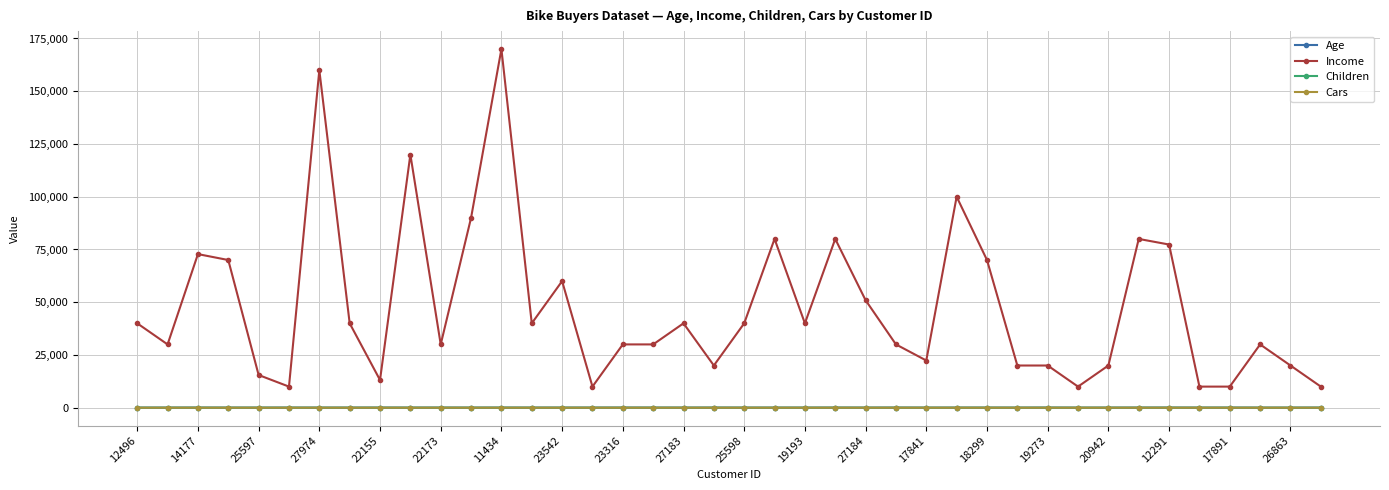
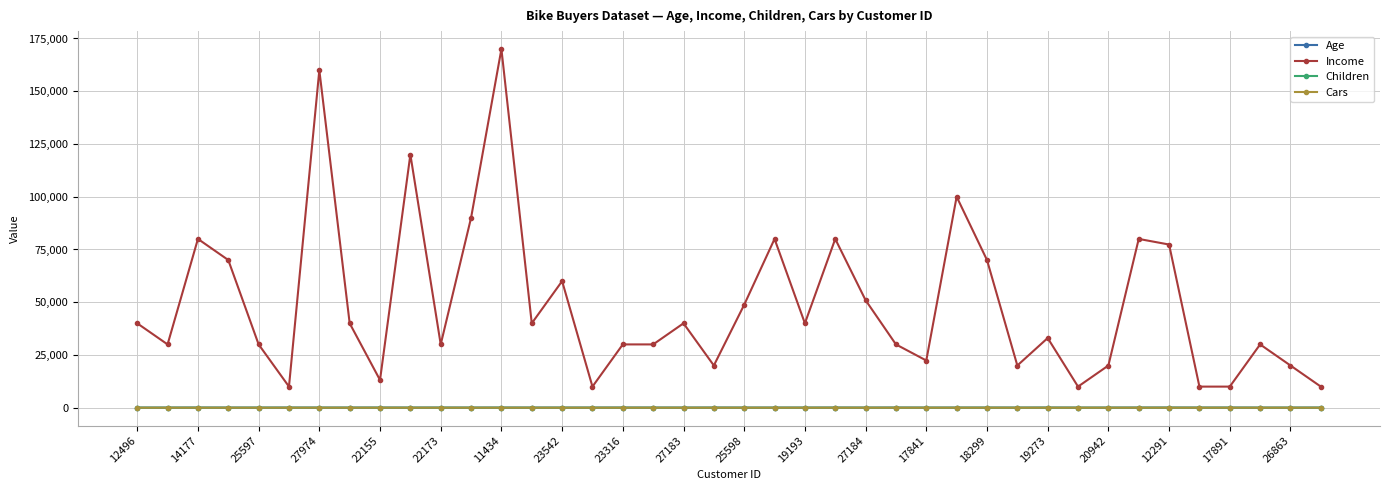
  {
    "Cars": {
      "12496": "0",
      "14177": "0",
      "25597": "0",
      "27974": "0",
      "22155": "0",
      "22173": "0",
      "11434": "0",
      "23542": "0",
      "23316": "0",
      "27183": "0",
      "25598": "0",
      "19193": "0",
      "27184": "0",
      "17841": "0",
      "18299": "0",
      "19273": "0",
      "20942": "0",
      "12291": "0",
      "17891": "0",
      "26863": "0"
    },
    "Income": {
      "12496": "40,000",
-     "14177": "73,000",
-     "25597": "15,000",
+     "14177": "80,000",
+     "25597": "30,000",
      "27974": "160,000",
      "22155": "13,000",
      "22173": "30,000",
      "11434": "170,000",
      "23542": "60,000",
      "23316": "30,000",
      "27183": "40,000",
-     "25598": "40,000",
+     "25598": "49,000",
      "19193": "40,000",
      "27184": "51,000",
      "17841": "22,000",
      "18299": "70,000",
-     "19273": "20,000",
+     "19273": "33,000",
      "20942": "20,000",
      "12291": "77,000",
      "17891": "10,000",
      "26863": "20,000"
    }
  }
